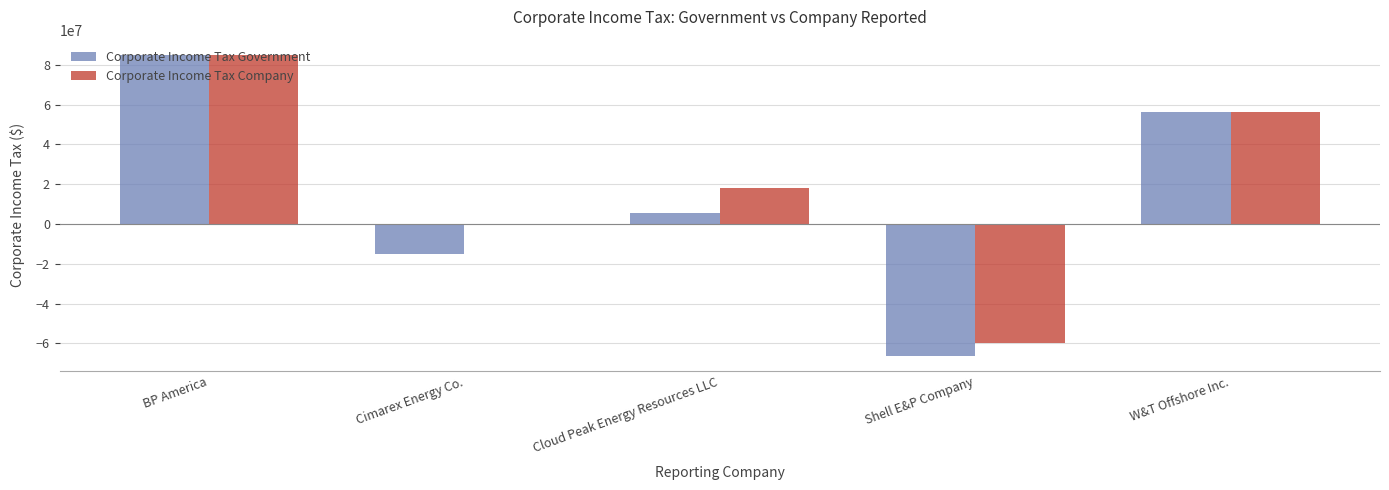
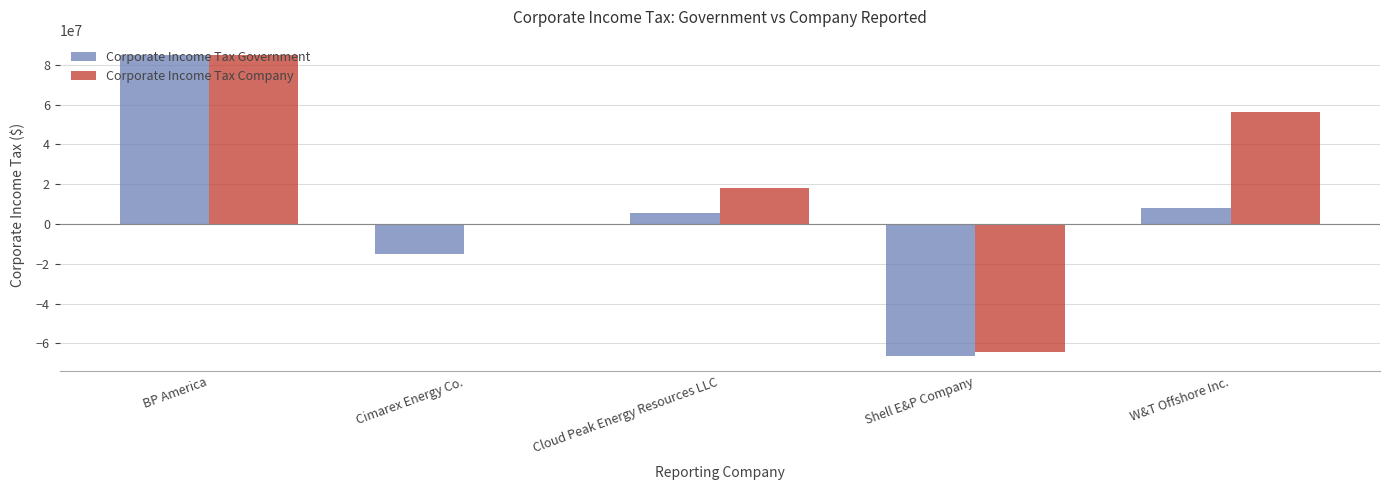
  {
    "Corporate Income Tax Government": {
      "BP America": 85000000,
      "Cimarex Energy Co.": -15000000,
      "Cloud Peak Energy Resources LLC": 5000000,
      "Shell E&P Company": -66000000,
-     "W&T Offshore Inc.": 56000000
+     "W&T Offshore Inc.": 8000000
    },
    "Corporate Income Tax Company": {
      "BP America": 85000000,
      "Cloud Peak Energy Resources LLC": 18000000,
-     "Shell E&P Company": -60000000,
+     "Shell E&P Company": -64000000,
      "W&T Offshore Inc.": 56000000
    }
  }
